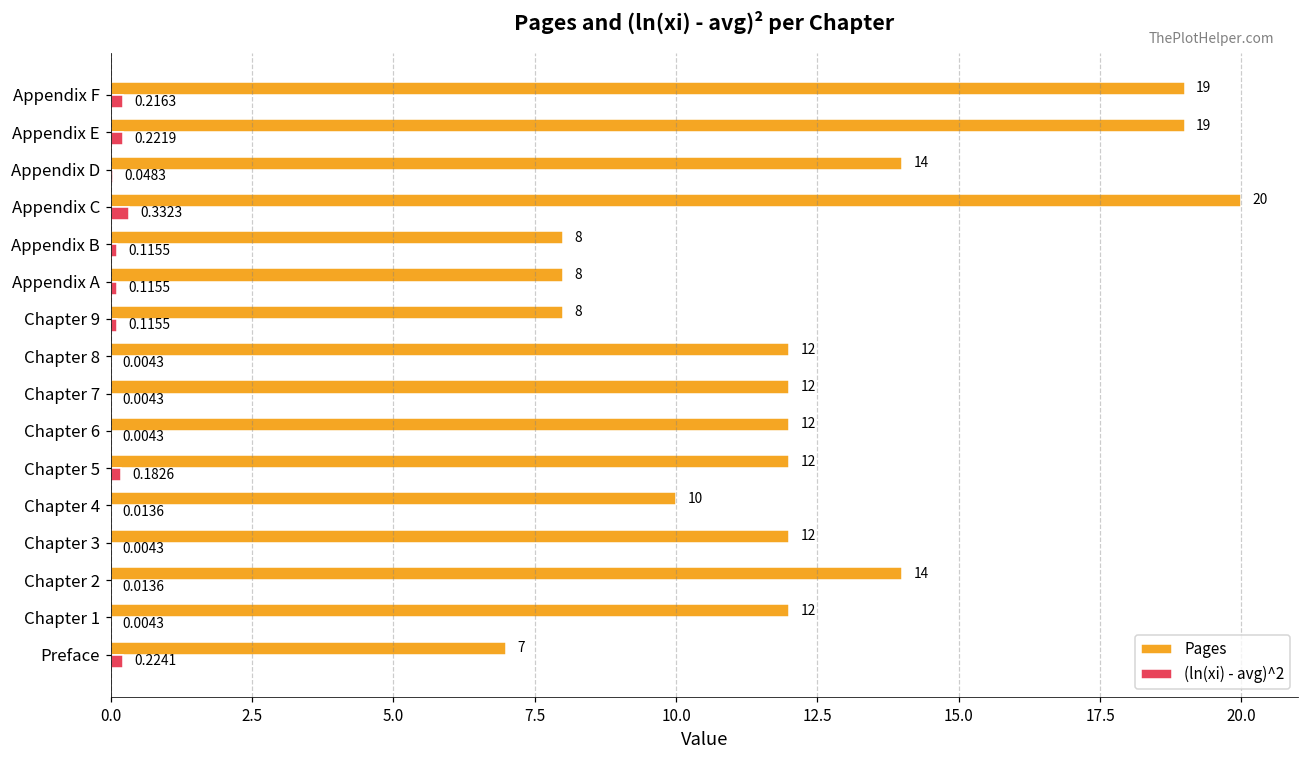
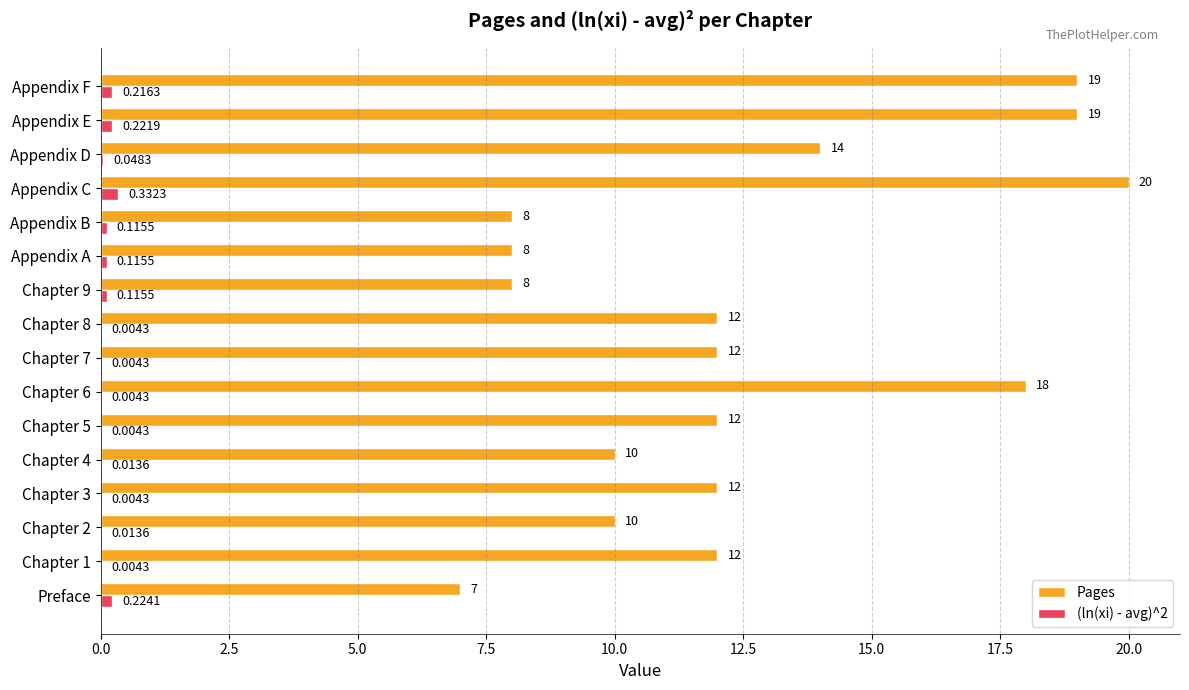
  {
    "Pages": {
      "Appendix F": 19,
      "Appendix E": 19,
      "Appendix D": 14,
      "Appendix C": 20,
      "Appendix B": 8,
      "Appendix A": 8,
      "Chapter 9": 8,
      "Chapter 8": 12,
      "Chapter 7": 12,
-     "Chapter 6": 12,
+     "Chapter 6": 18,
      "Chapter 5": 12,
      "Chapter 4": 10,
      "Chapter 3": 12,
-     "Chapter 2": 14,
+     "Chapter 2": 10,
      "Chapter 1": 12,
      "Preface": 7
    },
    "(ln(xi) - avg)^2": {
      "Appendix F": 0.2163,
      "Appendix E": 0.2219,
      "Appendix D": 0.0483,
      "Appendix C": 0.3323,
      "Appendix B": 0.1155,
      "Appendix A": 0.1155,
      "Chapter 9": 0.1155,
      "Chapter 8": 0.0043,
      "Chapter 7": 0.0043,
      "Chapter 6": 0.0043,
-     "Chapter 5": 0.1826,
+     "Chapter 5": 0.0043,
      "Chapter 4": 0.0136,
      "Chapter 3": 0.0043,
      "Chapter 2": 0.0136,
      "Chapter 1": 0.0043,
      "Preface": 0.2241
    }
  }
